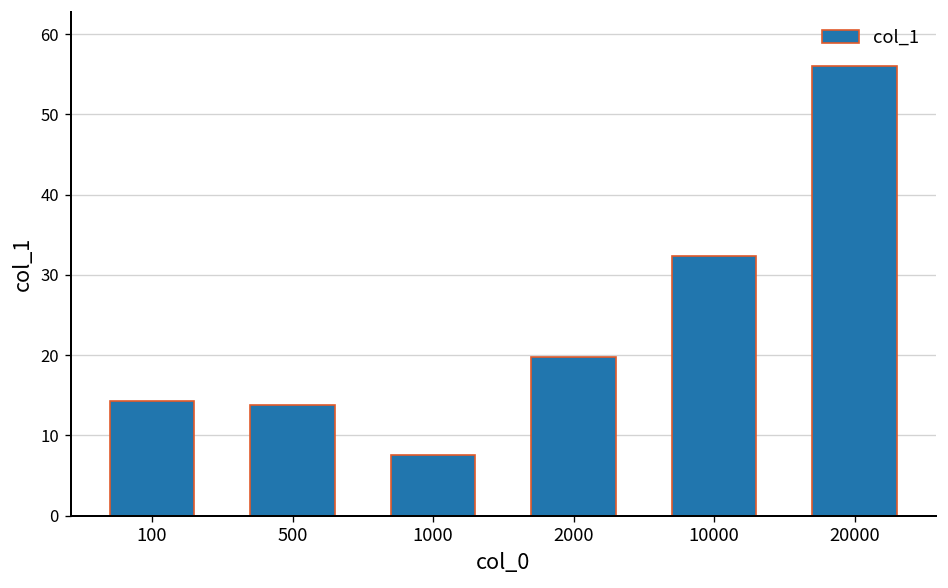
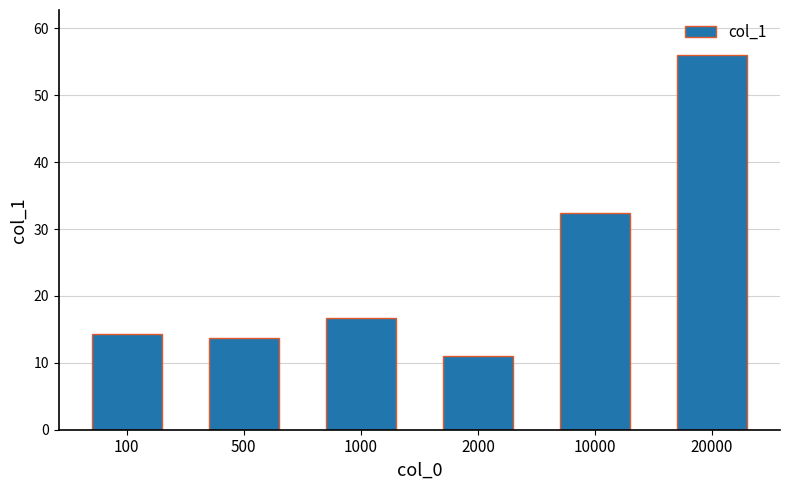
  {
    "100": 14,
    "500": 14,
-   "1000": 8,
-   "2000": 20,
+   "1000": 17,
+   "2000": 11,
    "10000": 32,
    "20000": 56
  }
